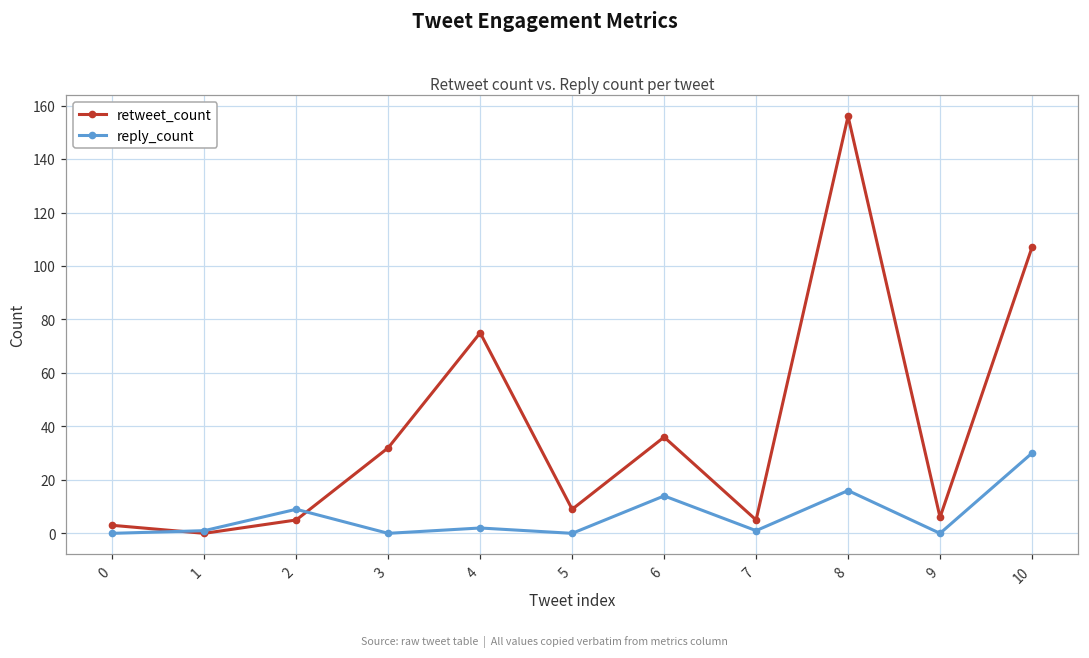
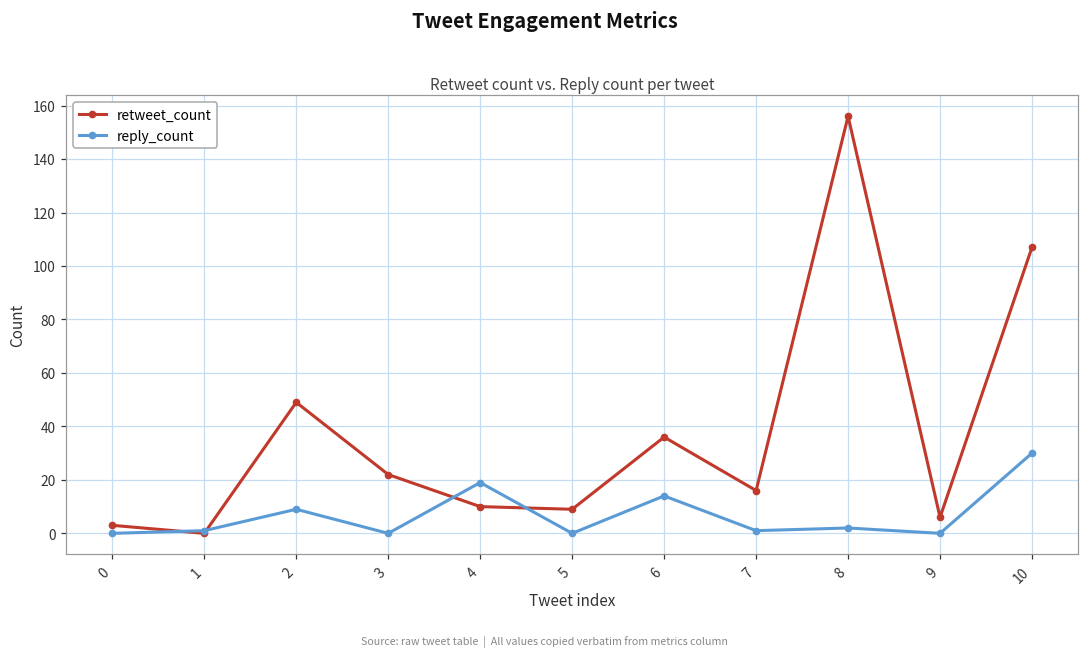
  {
    "retweet_count": {
      "0": 3,
-     "2": 5,
-     "3": 32,
-     "4": 75,
+     "2": 49,
+     "3": 22,
+     "4": 10,
      "5": 9,
      "6": 36,
-     "7": 5,
+     "7": 16,
      "8": 156,
      "9": 6,
      "10": 107
    },
    "reply_count": {
      "0": 0,
      "2": 9,
      "3": 0,
-     "4": 2,
+     "4": 19,
      "5": 0,
      "6": 14,
      "7": 1,
-     "8": 16,
+     "8": 2,
      "9": 0,
      "10": 30
    }
  }
